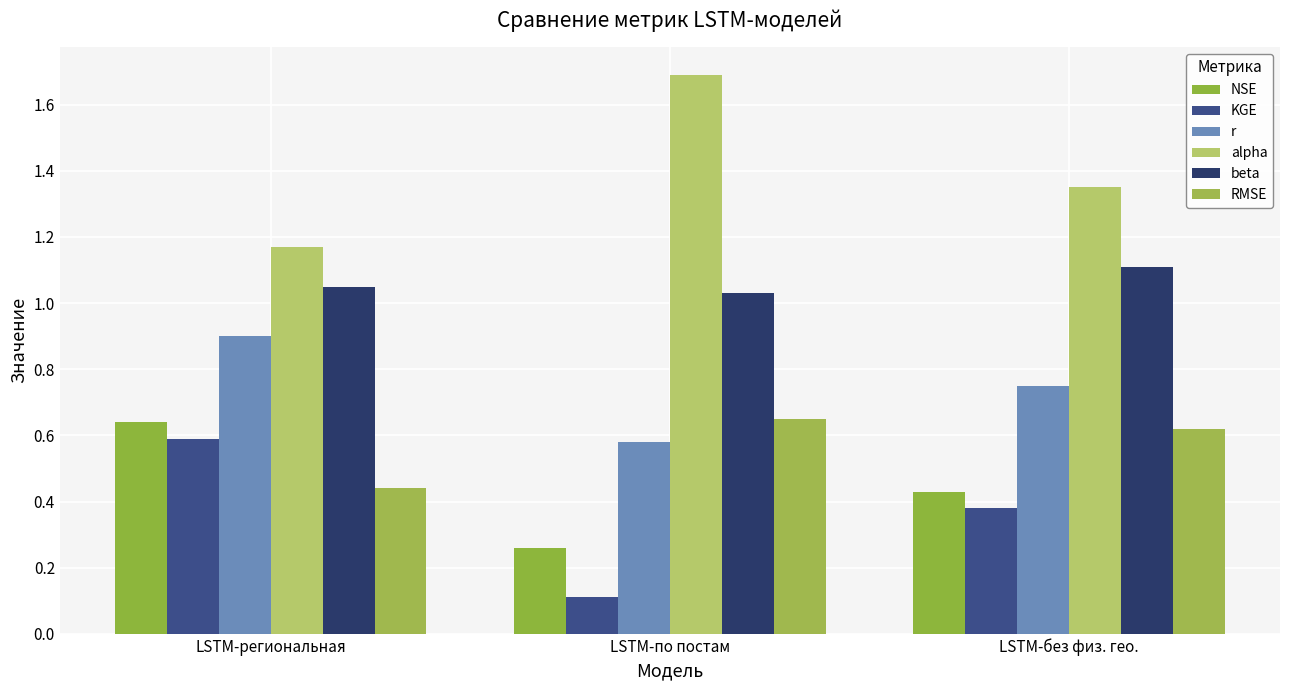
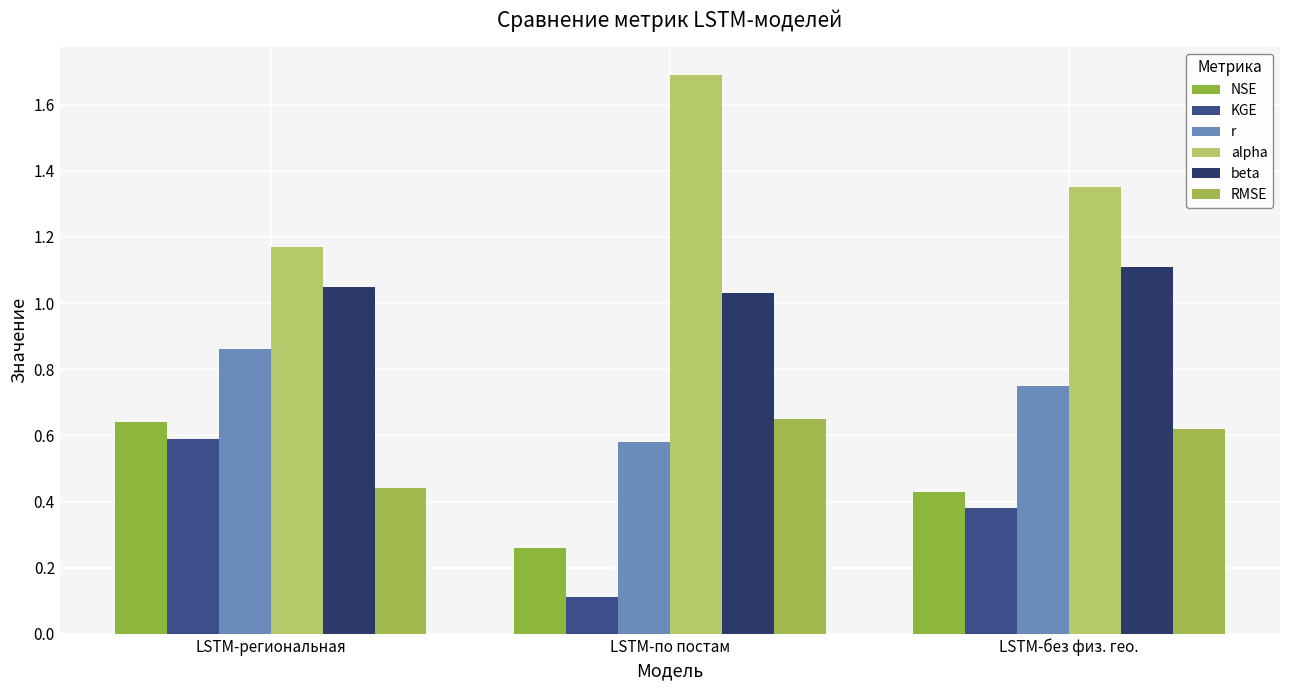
  {
    "r": {
-     "LSTM-региональная": 0.90,
+     "LSTM-региональная": 0.86,
      "LSTM-по постам": 0.58,
      "LSTM-без физ. гео.": 0.75
    }
  }
